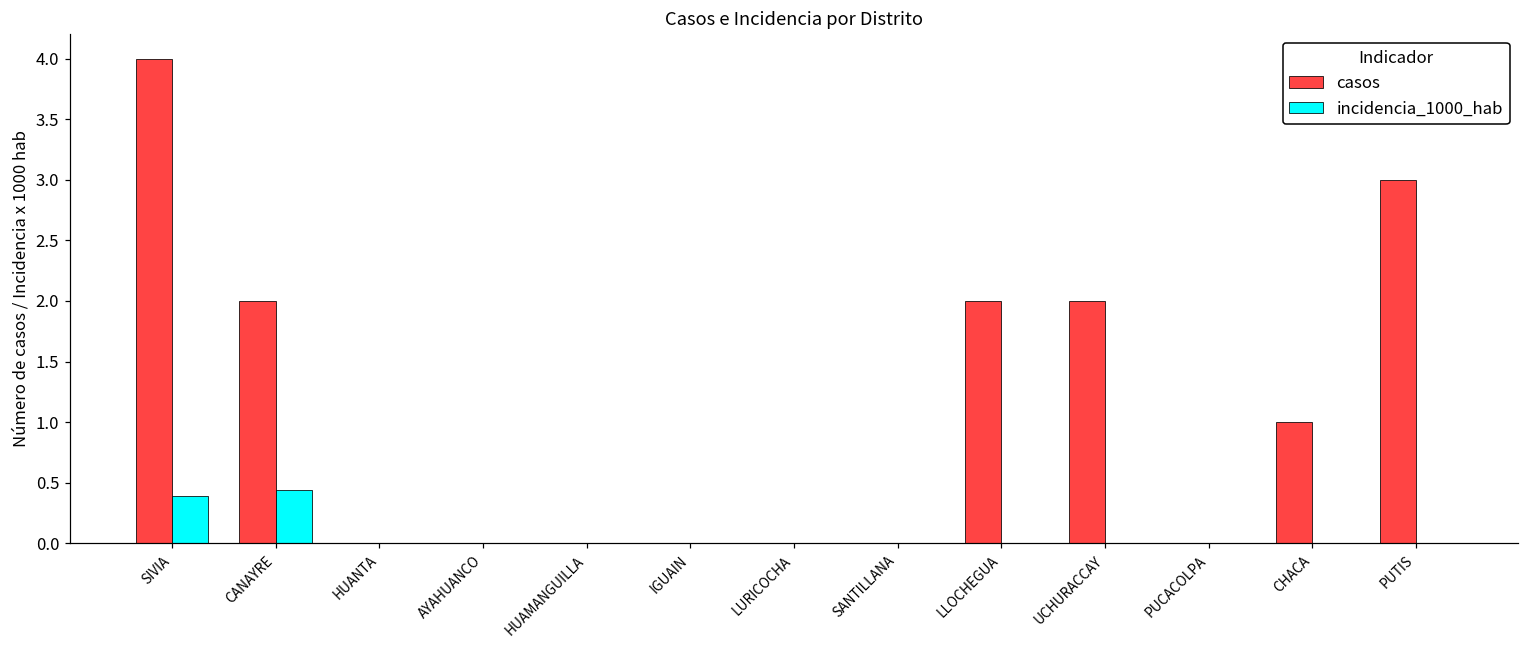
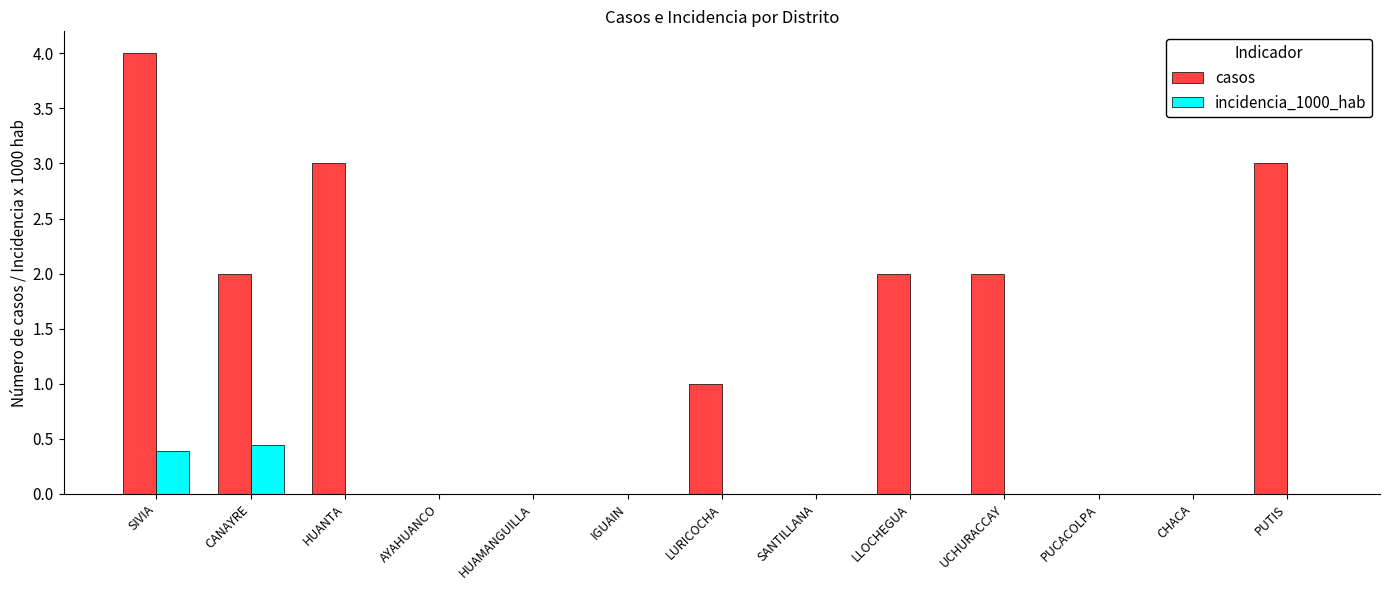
  {
    "casos": {
      "SIVIA": 4,
      "CANAYRE": 2,
-     "HUANTA": 0,
+     "HUANTA": 3,
      "AYAHUANCO": 0,
      "HUAMANGUILLA": 0,
      "IGUAIN": 0,
-     "LURICOCHA": 0,
+     "LURICOCHA": 1,
      "SANTILLANA": 0,
      "LLOCHEGUA": 2,
      "UCHURACCAY": 2,
      "PUCACOLPA": 0,
-     "CHACA": 1,
+     "CHACA": 0,
      "PUTIS": 3
    },
    "incidencia_1000_hab": {
      "SIVIA": 0.39,
      "CANAYRE": 0.44,
      "HUANTA": 0,
      "AYAHUANCO": 0,
      "HUAMANGUILLA": 0,
      "IGUAIN": 0,
      "LURICOCHA": 0,
      "SANTILLANA": 0,
      "LLOCHEGUA": 0,
      "UCHURACCAY": 0,
      "PUCACOLPA": 0,
      "CHACA": 0,
      "PUTIS": 0
    }
  }
